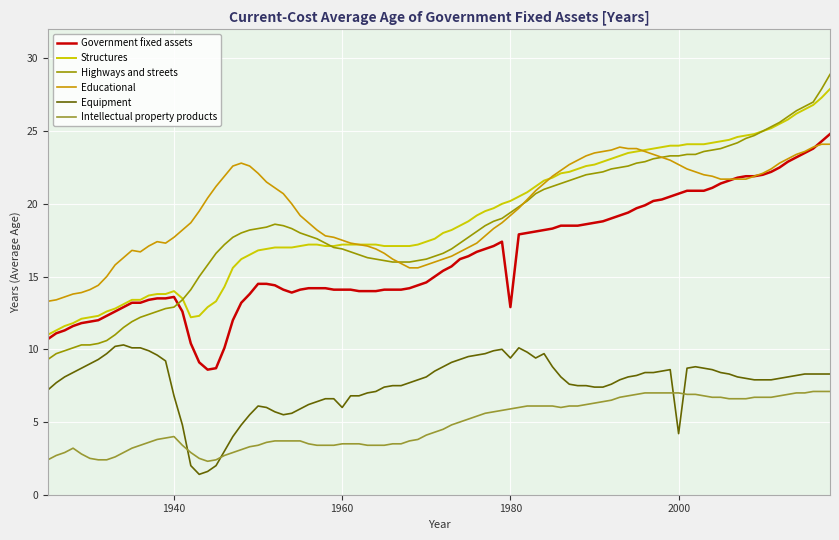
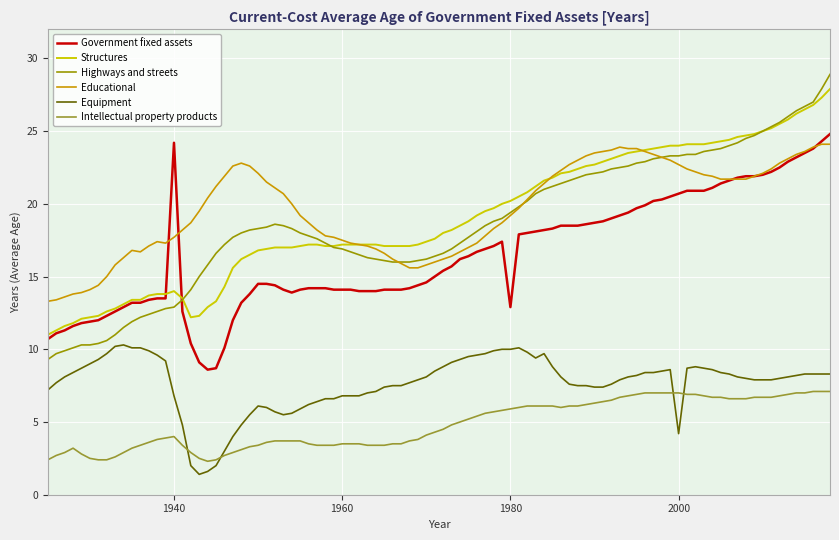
  {
    "Government fixed assets": {
-     "1940": 13.6,
+     "1940": 24.2,
      "1960": 14.1,
      "1980": 12.9,
      "2000": 20.7
    },
    "Equipment": {
      "1940": 6.8,
-     "1960": 6.0,
-     "1980": 9.4,
+     "1960": 6.8,
+     "1980": 10.0,
      "2000": 4.2
    }
  }
